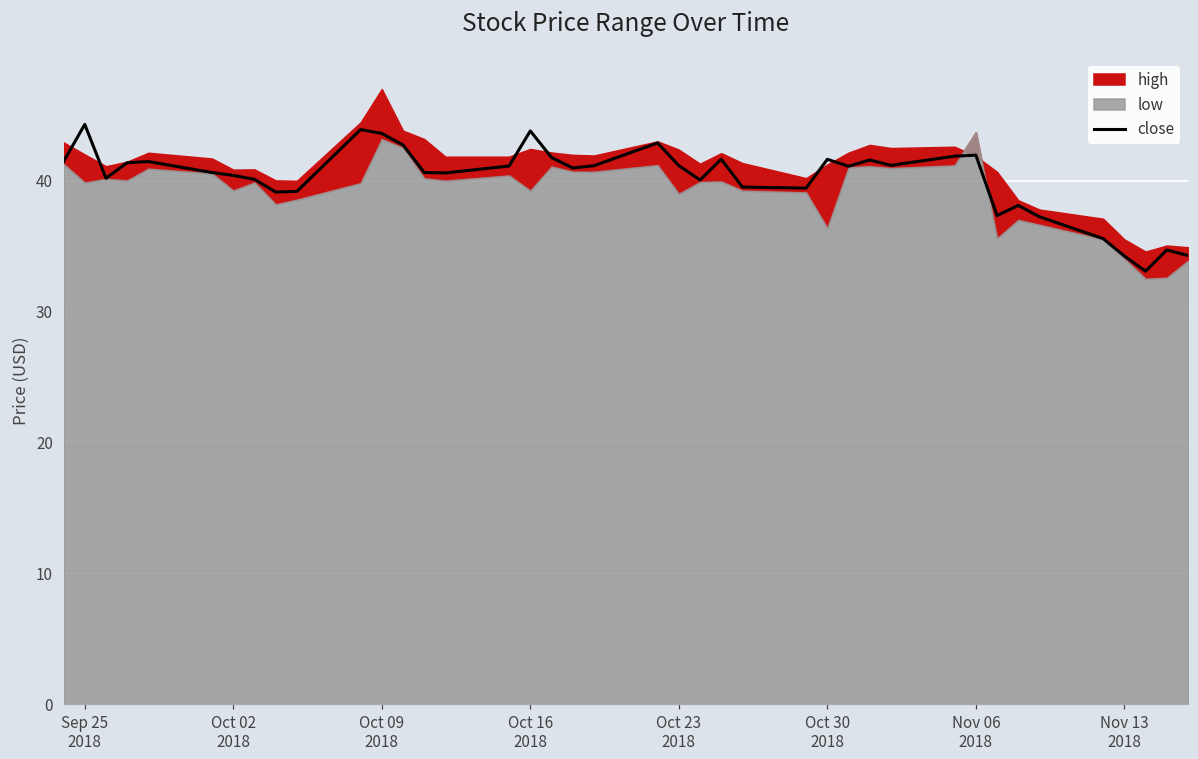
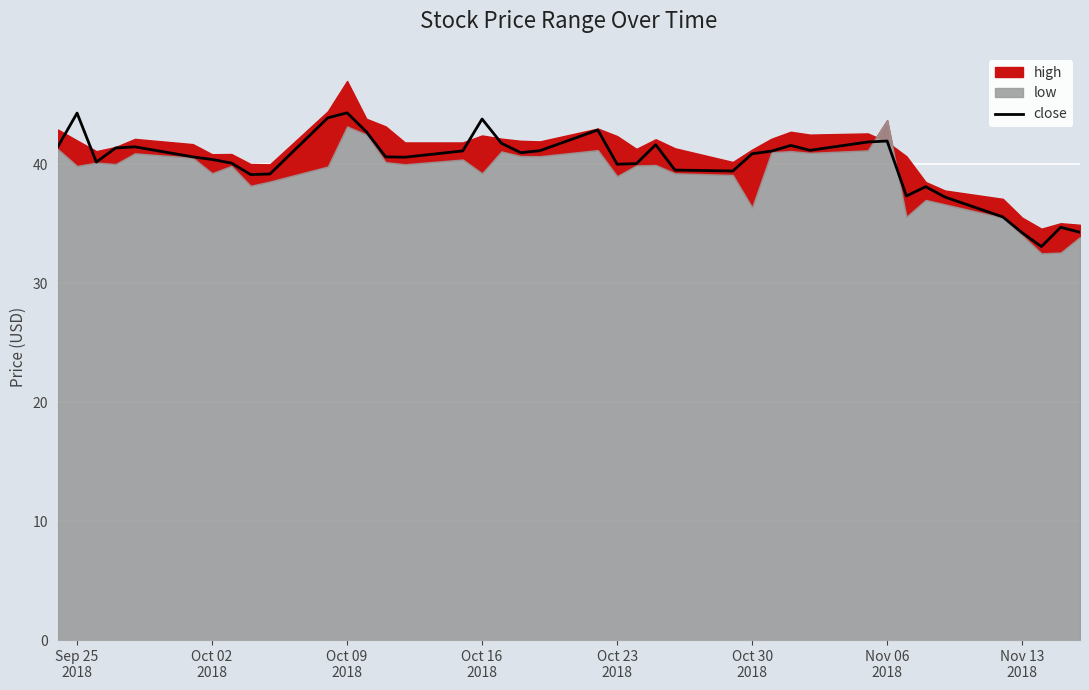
  {
    "close": {
      "Sep 25 2018": 44.3,
      "Oct 02 2018": 40.4,
-     "Oct 09 2018": 43.6,
+     "Oct 09 2018": 44.3,
      "Oct 16 2018": 43.8,
-     "Oct 23 2018": 41.2,
-     "Oct 30 2018": 41.6,
+     "Oct 23 2018": 40.0,
+     "Oct 30 2018": 40.9,
      "Nov 06 2018": 42.0
    },
    "low": {
      "Sep 25 2018": 39.9,
      "Oct 02 2018": 39.3,
      "Oct 09 2018": 43.2,
      "Oct 16 2018": 39.2,
      "Oct 23 2018": 39.0,
      "Oct 30 2018": 36.4
    }
  }
